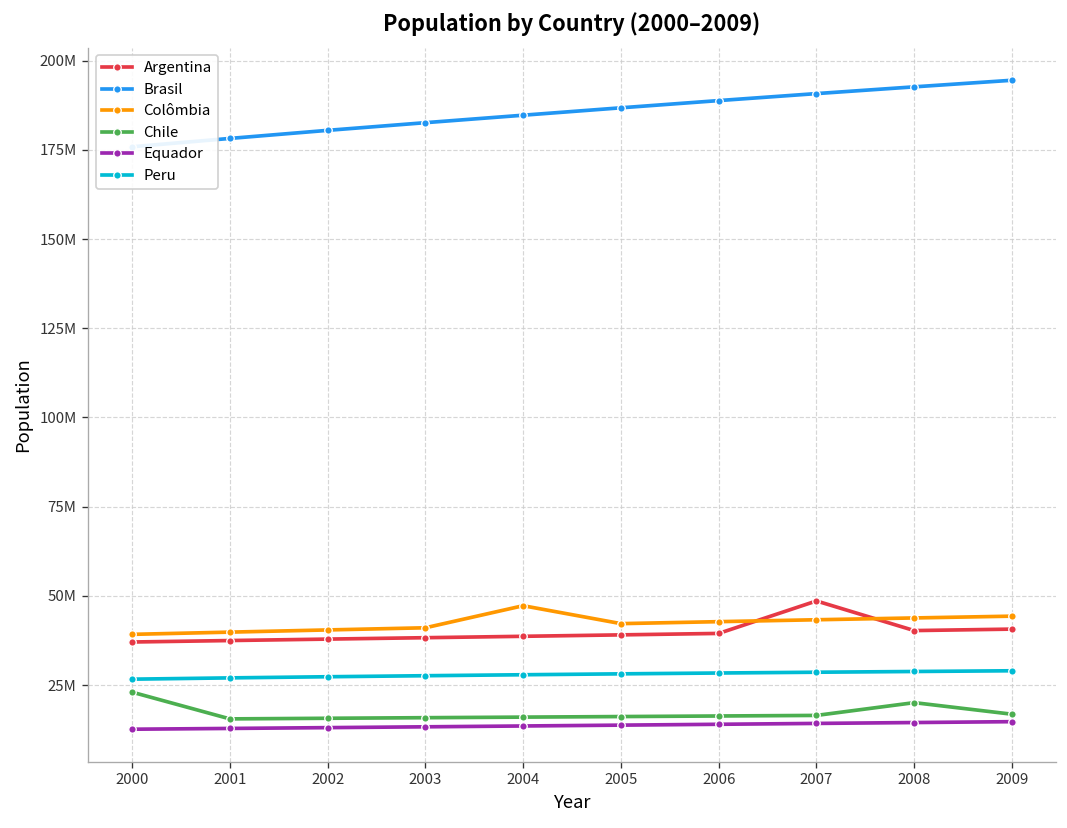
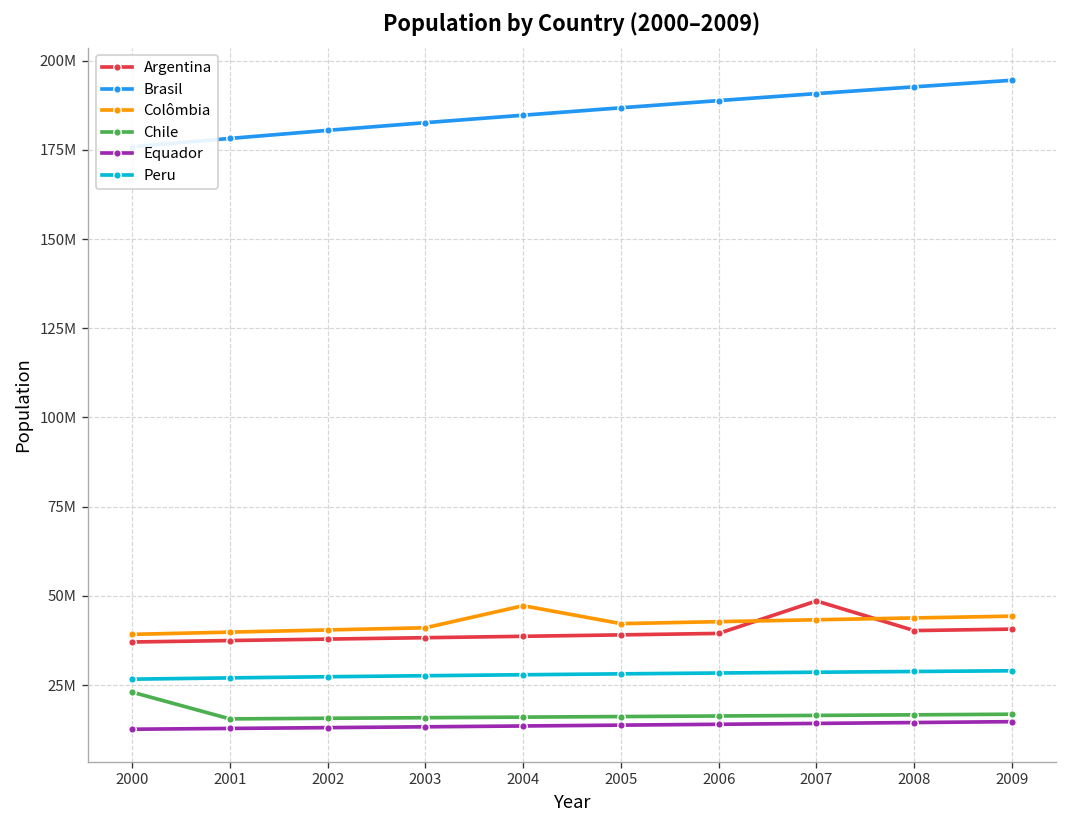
  {
    "Argentina": {
      "2000": 37000000,
      "2001": 37000000,
      "2002": 38000000,
      "2003": 38000000,
      "2004": 39000000,
      "2005": 39000000,
      "2006": 39000000,
      "2007": 49000000,
      "2008": 40000000,
      "2009": 41000000
    },
    "Colômbia": {
      "2000": 39000000,
      "2001": 40000000,
      "2002": 40000000,
      "2003": 41000000,
      "2004": 47000000,
      "2005": 42000000,
      "2006": 43000000,
      "2007": 43000000,
      "2008": 44000000,
      "2009": 44000000
    },
    "Chile": {
      "2000": 23000000,
      "2001": 16000000,
      "2002": 16000000,
      "2003": 16000000,
      "2004": 16000000,
      "2005": 16000000,
      "2006": 16000000,
      "2007": 16000000,
-     "2008": 20000000,
+     "2008": 17000000,
      "2009": 17000000
    },
    "Equador": {
      "2000": 13000000,
      "2001": 13000000,
      "2002": 13000000,
      "2003": 13000000,
      "2004": 14000000,
      "2005": 14000000,
      "2006": 14000000,
      "2007": 14000000,
      "2008": 14000000,
      "2009": 15000000
    }
  }
